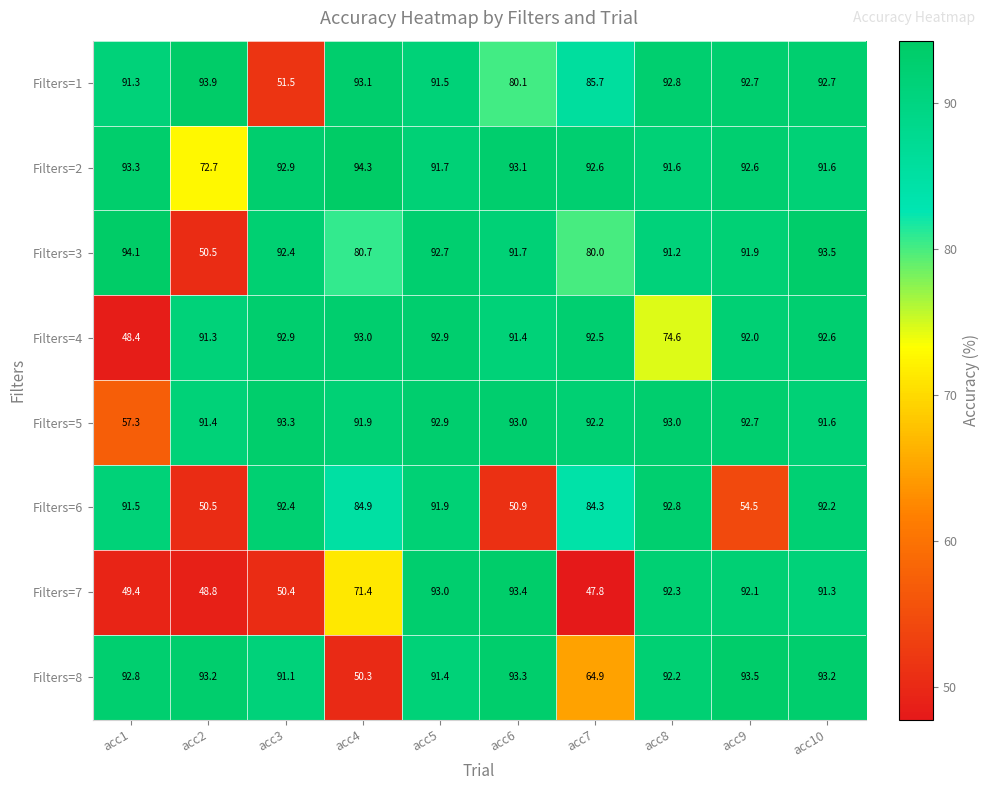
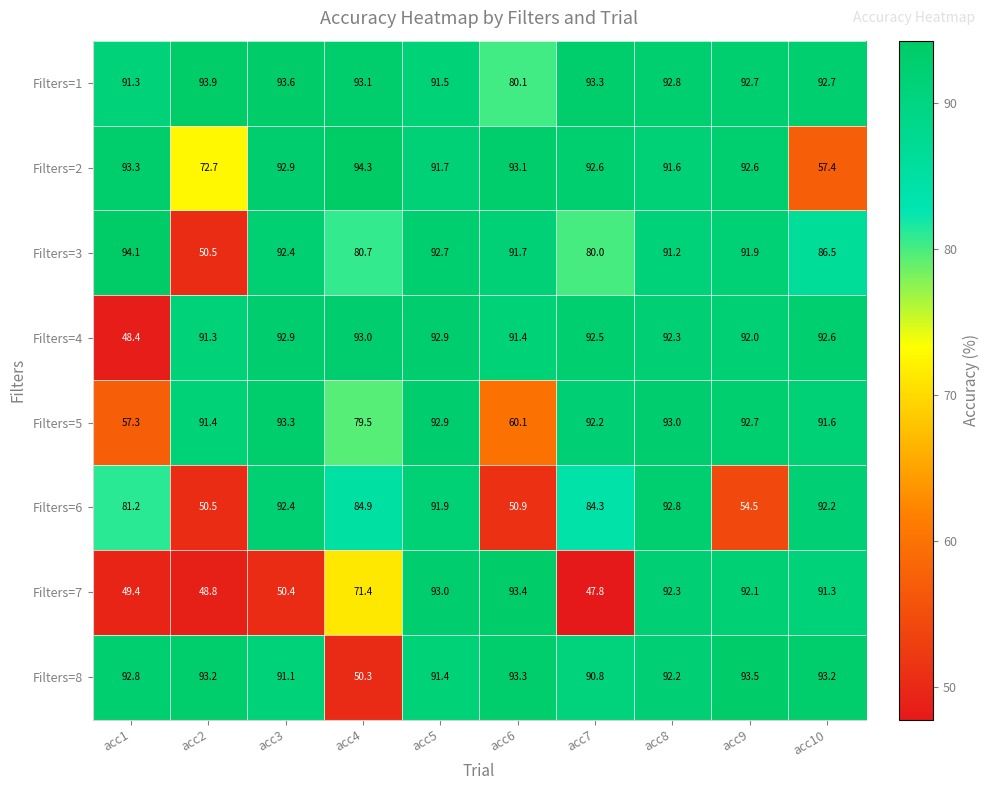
  {
    "Filters=1": {
      "acc1": 91.3,
      "acc2": 93.9,
-     "acc3": 51.5,
+     "acc3": 93.6,
      "acc4": 93.1,
      "acc5": 91.5,
      "acc6": 80.1,
-     "acc7": 85.7,
+     "acc7": 93.3,
      "acc8": 92.8,
      "acc9": 92.7,
      "acc10": 92.7
    },
    "Filters=2": {
      "acc1": 93.3,
      "acc2": 72.7,
      "acc3": 92.9,
      "acc4": 94.3,
      "acc5": 91.7,
      "acc6": 93.1,
      "acc7": 92.6,
      "acc8": 91.6,
      "acc9": 92.6,
-     "acc10": 91.6
+     "acc10": 57.4
    },
    "Filters=3": {
      "acc1": 94.1,
      "acc2": 50.5,
      "acc3": 92.4,
      "acc4": 80.7,
      "acc5": 92.7,
      "acc6": 91.7,
      "acc7": 80.0,
      "acc8": 91.2,
      "acc9": 91.9,
-     "acc10": 93.5
+     "acc10": 86.5
    },
    "Filters=4": {
      "acc1": 48.4,
      "acc2": 91.3,
      "acc3": 92.9,
      "acc4": 93.0,
      "acc5": 92.9,
      "acc6": 91.4,
      "acc7": 92.5,
-     "acc8": 74.6,
+     "acc8": 92.3,
      "acc9": 92.0,
      "acc10": 92.6
    },
    "Filters=5": {
      "acc1": 57.3,
      "acc2": 91.4,
      "acc3": 93.3,
-     "acc4": 91.9,
+     "acc4": 79.5,
      "acc5": 92.9,
-     "acc6": 93.0,
+     "acc6": 60.1,
      "acc7": 92.2,
      "acc8": 93.0,
      "acc9": 92.7,
      "acc10": 91.6
    },
    "Filters=6": {
-     "acc1": 91.5,
+     "acc1": 81.2,
      "acc2": 50.5,
      "acc3": 92.4,
      "acc4": 84.9,
      "acc5": 91.9,
      "acc6": 50.9,
      "acc7": 84.3,
      "acc8": 92.8,
      "acc9": 54.5,
      "acc10": 92.2
    },
    "Filters=7": {
      "acc1": 49.4,
      "acc2": 48.8,
      "acc3": 50.4,
      "acc4": 71.4,
      "acc5": 93.0,
      "acc6": 93.4,
      "acc7": 47.8,
      "acc8": 92.3,
      "acc9": 92.1,
      "acc10": 91.3
    },
    "Filters=8": {
      "acc1": 92.8,
      "acc2": 93.2,
      "acc3": 91.1,
      "acc4": 50.3,
      "acc5": 91.4,
      "acc6": 93.3,
-     "acc7": 64.9,
+     "acc7": 90.8,
      "acc8": 92.2,
      "acc9": 93.5,
      "acc10": 93.2
    }
  }
